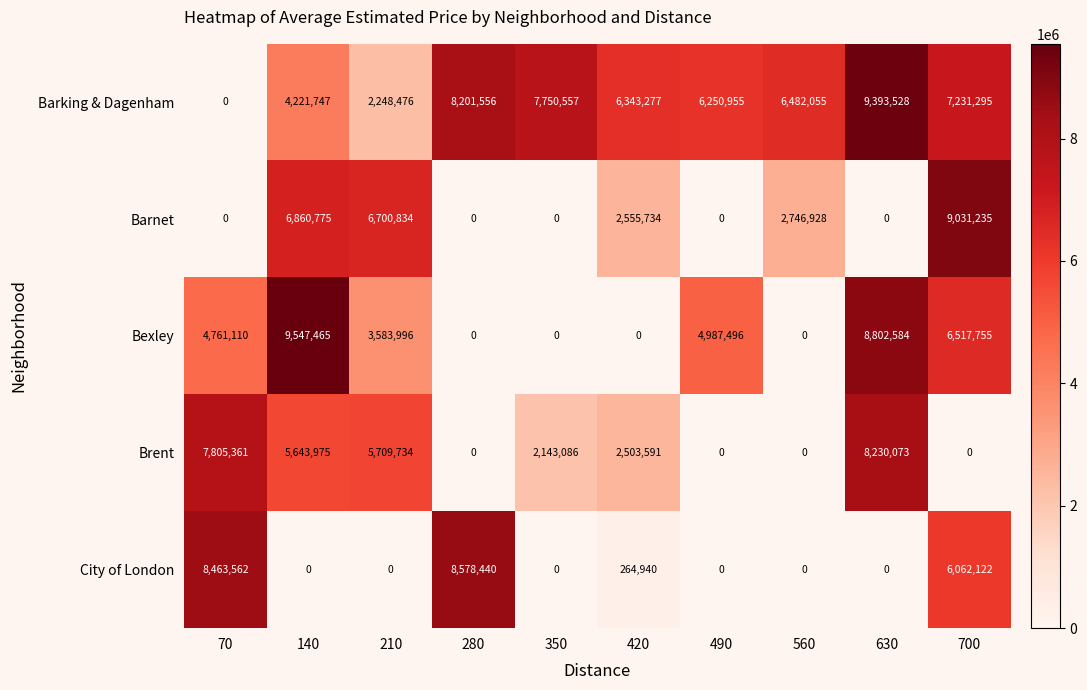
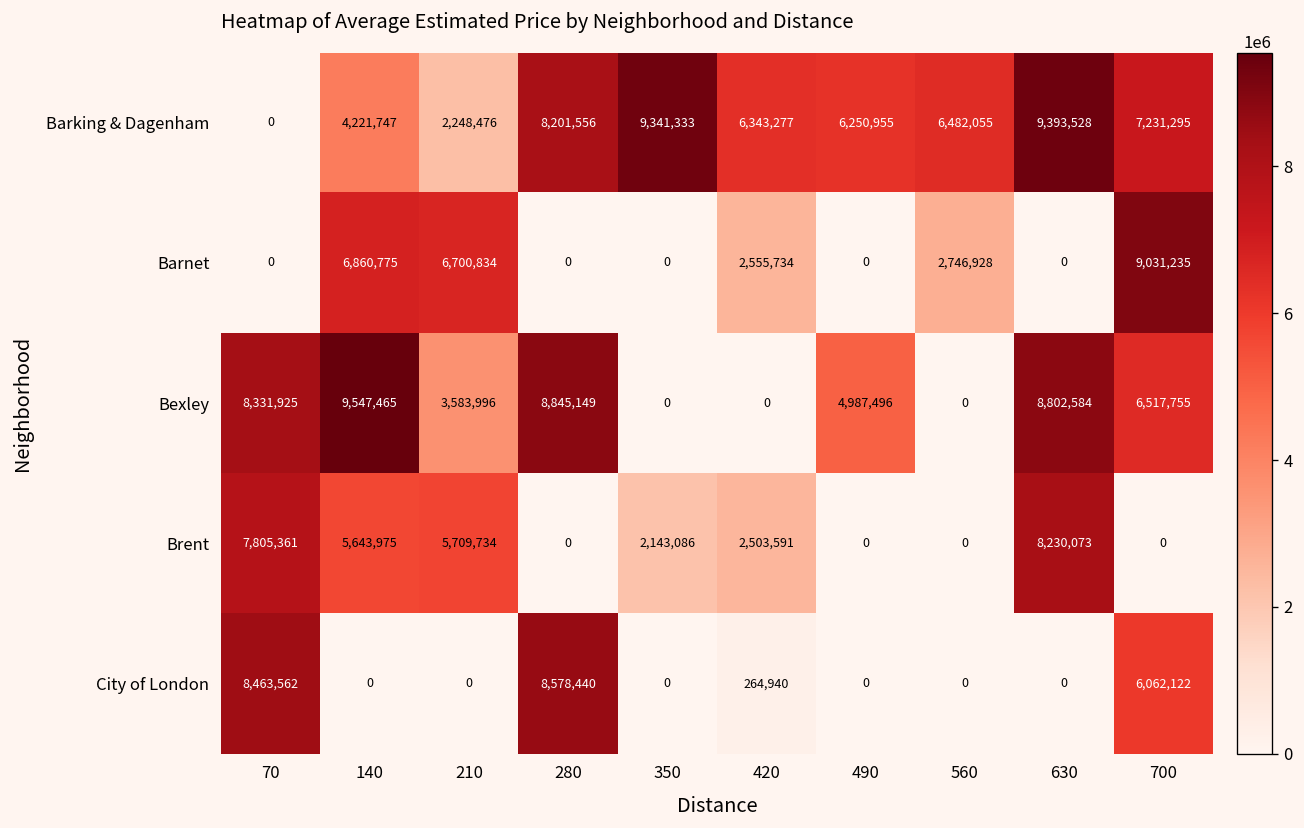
  {
    "Barking & Dagenham": {
      "70": "0",
      "140": "4,221,747",
      "210": "2,248,476",
      "280": "8,201,556",
-     "350": "7,750,557",
+     "350": "9,341,333",
      "420": "6,343,277",
      "490": "6,250,955",
      "560": "6,482,055",
      "630": "9,393,528",
      "700": "7,231,295"
    },
    "Barnet": {
      "70": "0",
      "140": "6,860,775",
      "210": "6,700,834",
      "280": "0",
      "350": "0",
      "420": "2,555,734",
      "490": "0",
      "560": "2,746,928",
      "630": "0",
      "700": "9,031,235"
    },
    "Bexley": {
-     "70": "4,761,110",
+     "70": "8,331,925",
      "140": "9,547,465",
      "210": "3,583,996",
-     "280": "0",
+     "280": "8,845,149",
      "350": "0",
      "420": "0",
      "490": "4,987,496",
      "560": "0",
      "630": "8,802,584",
      "700": "6,517,755"
    },
    "Brent": {
      "70": "7,805,361",
      "140": "5,643,975",
      "210": "5,709,734",
      "280": "0",
      "350": "2,143,086",
      "420": "2,503,591",
      "490": "0",
      "560": "0",
      "630": "8,230,073",
      "700": "0"
    },
    "City of London": {
      "70": "8,463,562",
      "140": "0",
      "210": "0",
      "280": "8,578,440",
      "350": "0",
      "420": "264,940",
      "490": "0",
      "560": "0",
      "630": "0",
      "700": "6,062,122"
    }
  }
